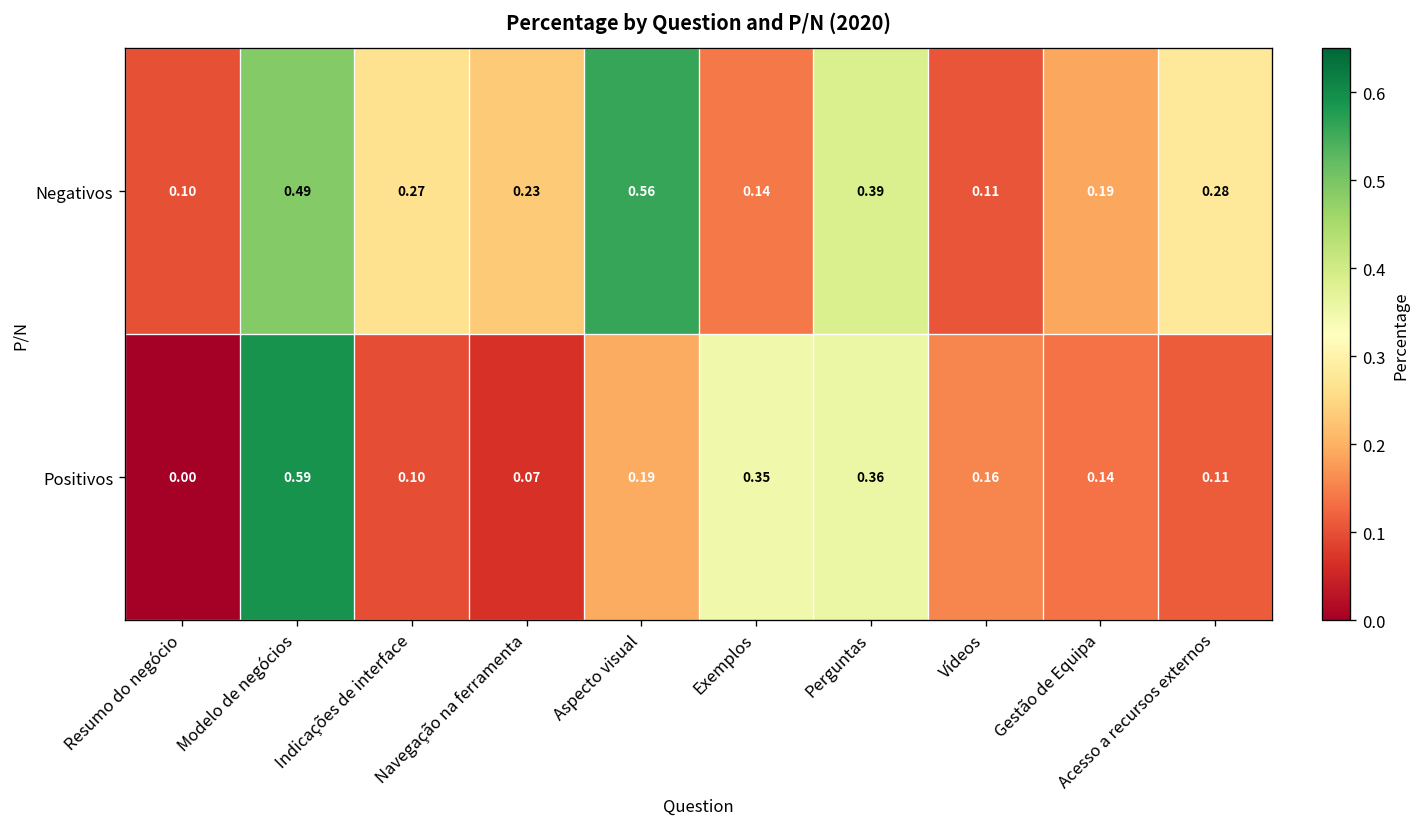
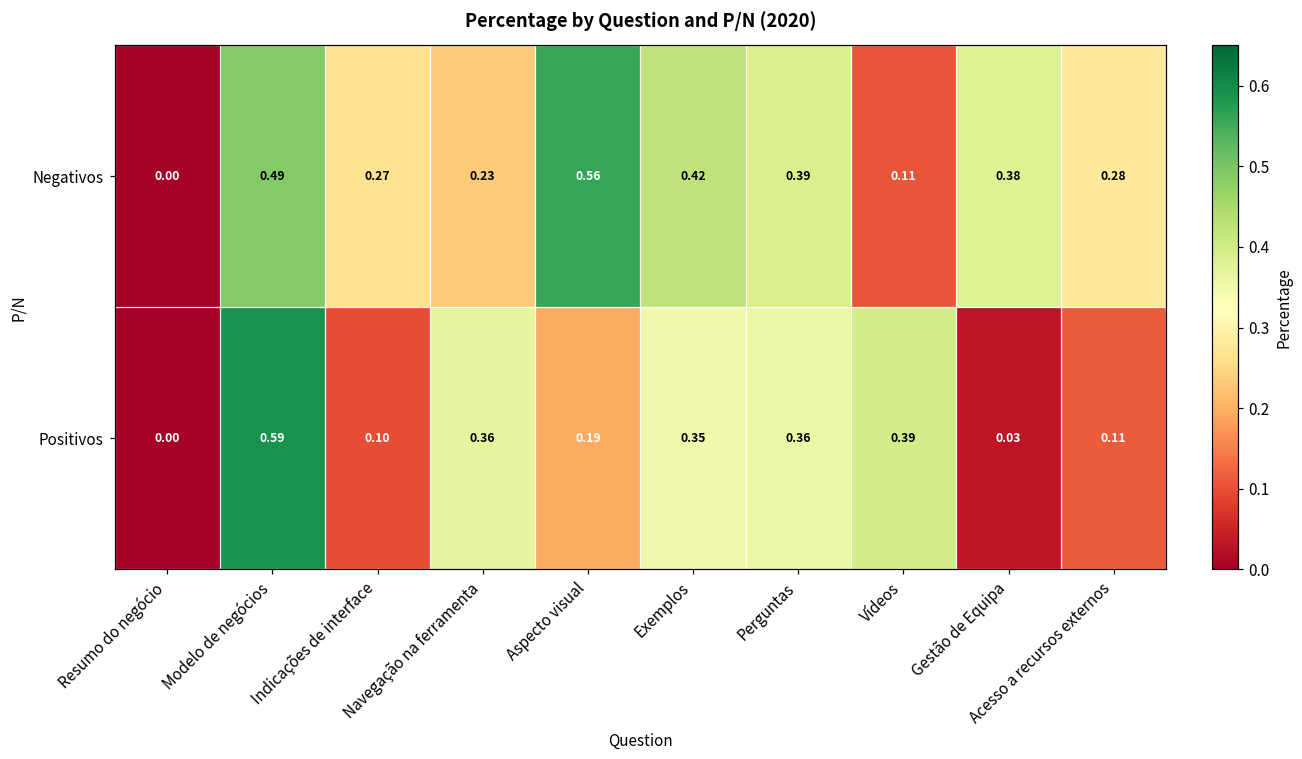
  {
    "Negativos": {
-     "Resumo do negócio": 0.10,
+     "Resumo do negócio": 0.00,
      "Modelo de negócios": 0.49,
      "Indicações de interface": 0.27,
      "Navegação na ferramenta": 0.23,
      "Aspecto visual": 0.56,
-     "Exemplos": 0.14,
+     "Exemplos": 0.42,
      "Perguntas": 0.39,
      "Vídeos": 0.11,
-     "Gestão de Equipa": 0.19,
+     "Gestão de Equipa": 0.38,
      "Acesso a recursos externos": 0.28
    },
    "Positivos": {
      "Resumo do negócio": 0.00,
      "Modelo de negócios": 0.59,
      "Indicações de interface": 0.10,
-     "Navegação na ferramenta": 0.07,
+     "Navegação na ferramenta": 0.36,
      "Aspecto visual": 0.19,
      "Exemplos": 0.35,
      "Perguntas": 0.36,
-     "Vídeos": 0.16,
-     "Gestão de Equipa": 0.14,
+     "Vídeos": 0.39,
+     "Gestão de Equipa": 0.03,
      "Acesso a recursos externos": 0.11
    }
  }
